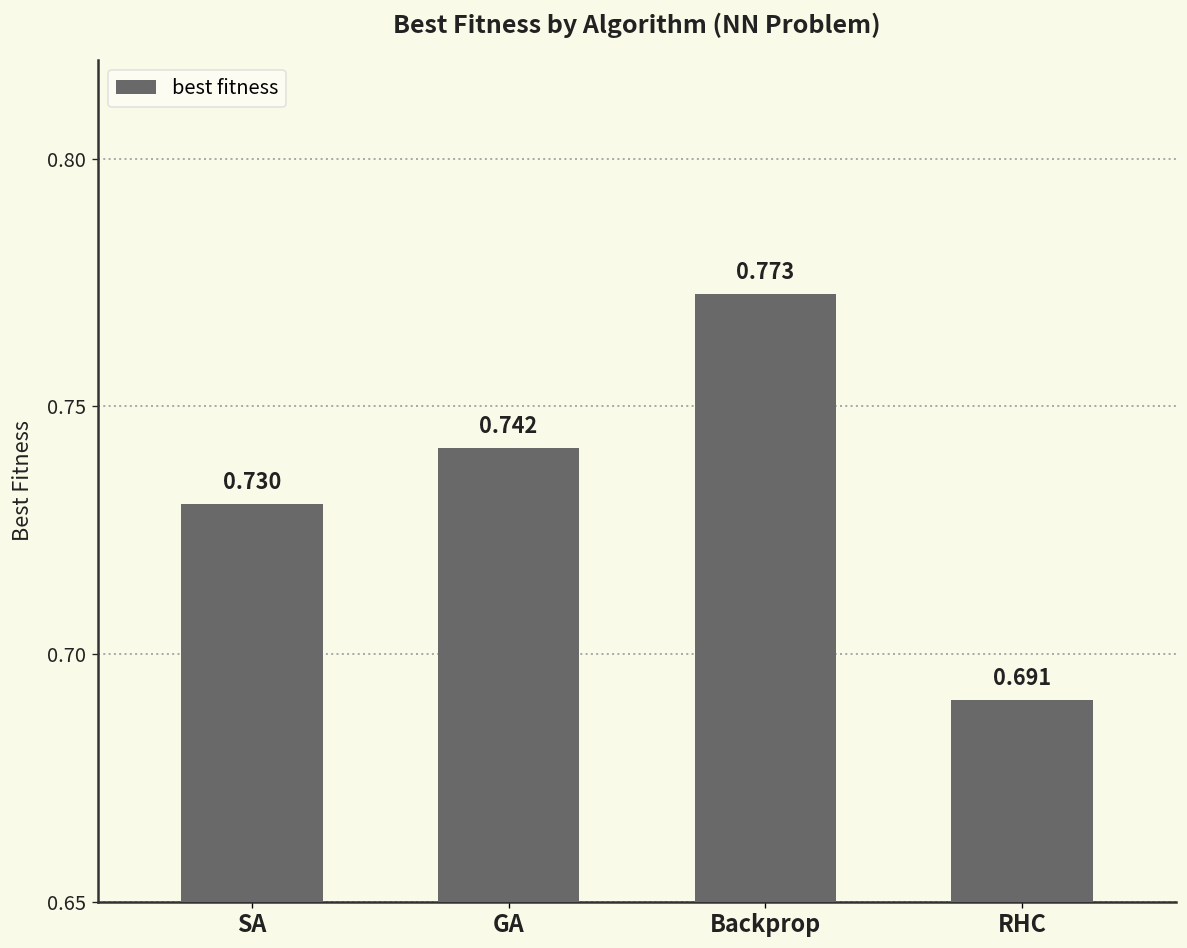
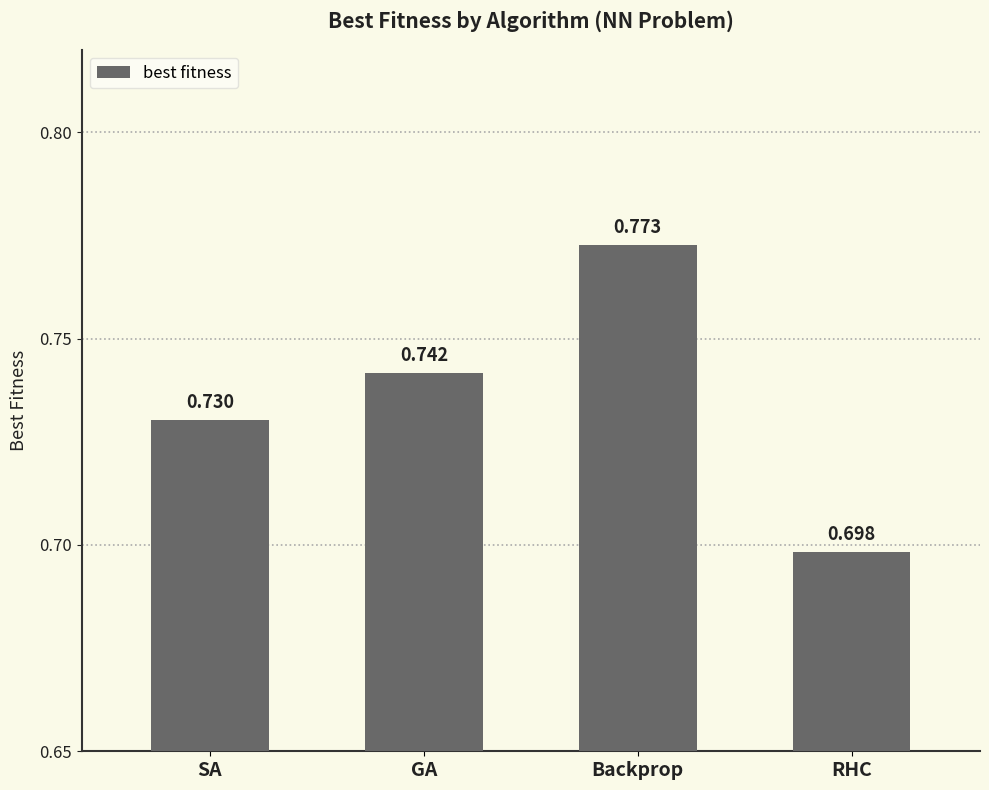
  {
    "SA": 0.730,
    "GA": 0.742,
    "Backprop": 0.773,
-   "RHC": 0.691
+   "RHC": 0.698
  }
